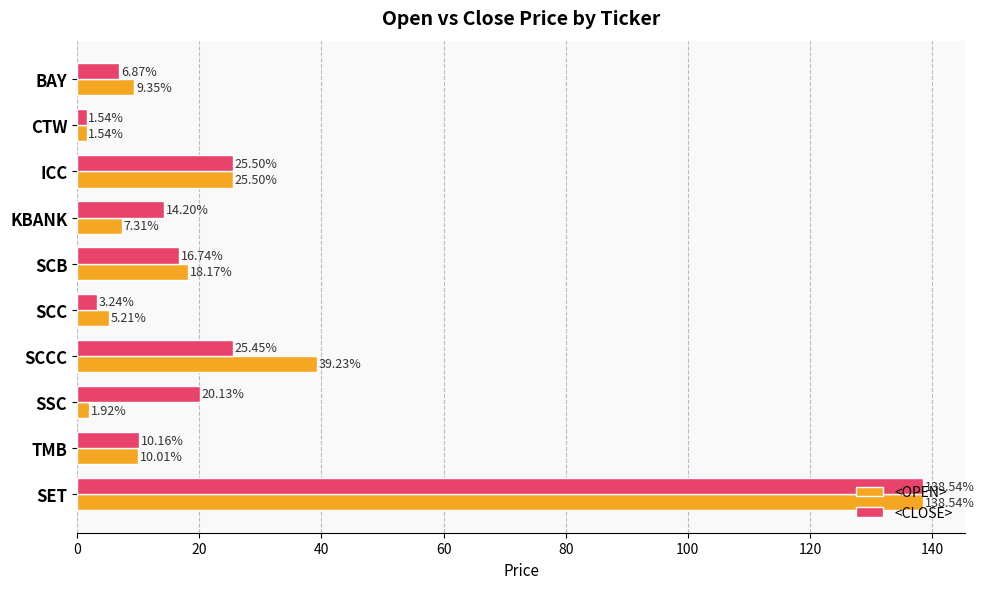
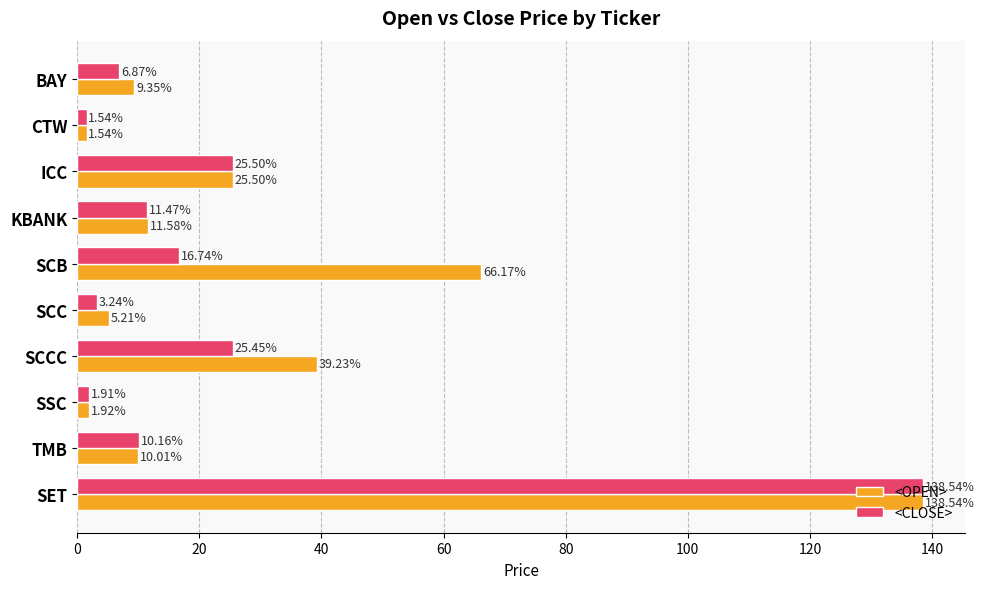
  {
    "<OPEN>": {
      "BAY": "9.35%",
      "CTW": "1.54%",
      "ICC": "25.50%",
-     "KBANK": "7.31%",
-     "SCB": "18.17%",
+     "KBANK": "11.58%",
+     "SCB": "66.17%",
      "SCC": "5.21%",
      "SCCC": "39.23%",
      "SSC": "1.92%",
      "TMB": "10.01%",
      "SET": "138.54%"
    },
    "<CLOSE>": {
      "BAY": "6.87%",
      "CTW": "1.54%",
      "ICC": "25.50%",
-     "KBANK": "14.20%",
+     "KBANK": "11.47%",
      "SCB": "16.74%",
      "SCC": "3.24%",
      "SCCC": "25.45%",
-     "SSC": "20.13%",
+     "SSC": "1.91%",
      "TMB": "10.16%",
      "SET": "138.54%"
    }
  }
